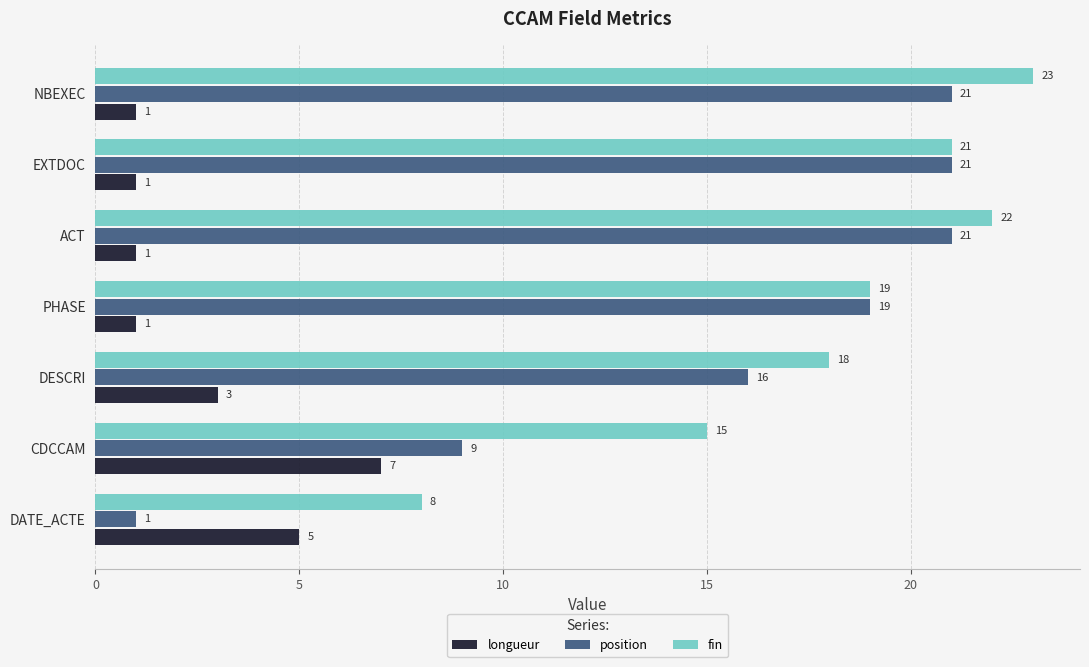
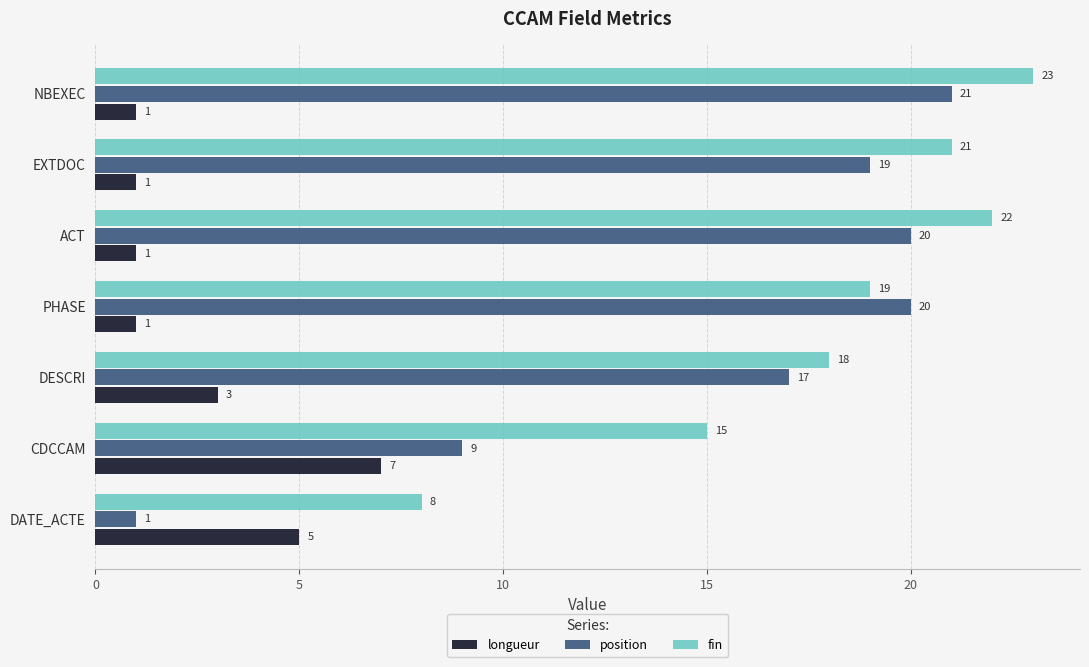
  {
    "longueur": {
      "NBEXEC": 1,
      "EXTDOC": 1,
      "ACT": 1,
      "PHASE": 1,
      "DESCRI": 3,
      "CDCCAM": 7,
      "DATE_ACTE": 5
    },
    "position": {
      "NBEXEC": 21,
-     "EXTDOC": 21,
-     "ACT": 21,
-     "PHASE": 19,
-     "DESCRI": 16,
+     "EXTDOC": 19,
+     "ACT": 20,
+     "PHASE": 20,
+     "DESCRI": 17,
      "CDCCAM": 9,
      "DATE_ACTE": 1
    },
    "fin": {
      "NBEXEC": 23,
      "EXTDOC": 21,
      "ACT": 22,
      "PHASE": 19,
      "DESCRI": 18,
      "CDCCAM": 15,
      "DATE_ACTE": 8
    }
  }
